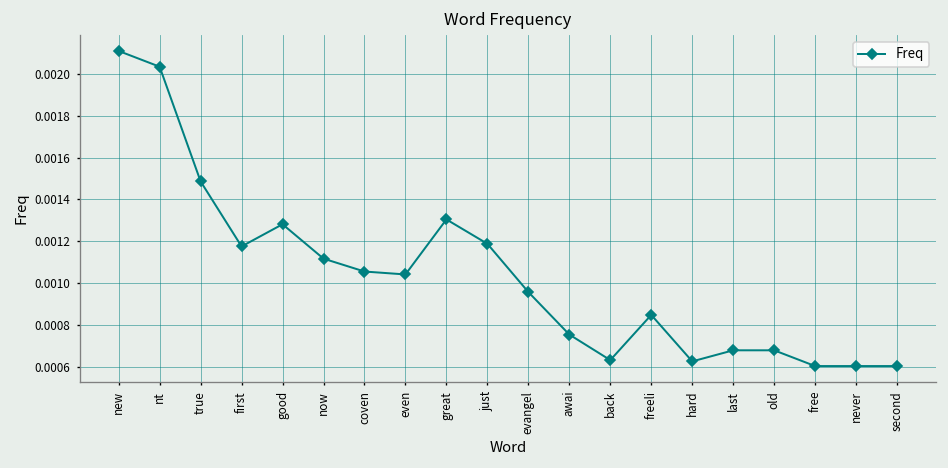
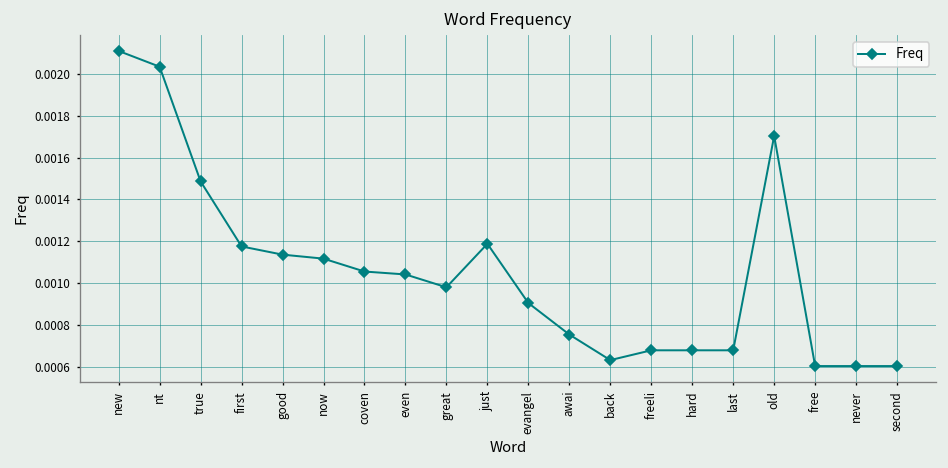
  {
    "new": 0.00211,
    "nt": 0.00204,
    "true": 0.00149,
    "first": 0.00118,
-   "good": 0.00128,
+   "good": 0.00114,
    "now": 0.00112,
    "coven": 0.00106,
    "even": 0.00104,
-   "great": 0.00130,
+   "great": 0.00098,
    "just": 0.00119,
-   "evangel": 0.00096,
+   "evangel": 0.00090,
    "awai": 0.00075,
    "back": 0.00063,
-   "freeli": 0.00085,
-   "hard": 0.00063,
+   "freeli": 0.00068,
+   "hard": 0.00068,
    "last": 0.00068,
-   "old": 0.00068,
+   "old": 0.00170,
    "free": 0.00060,
    "never": 0.00060,
    "second": 0.00060
  }
